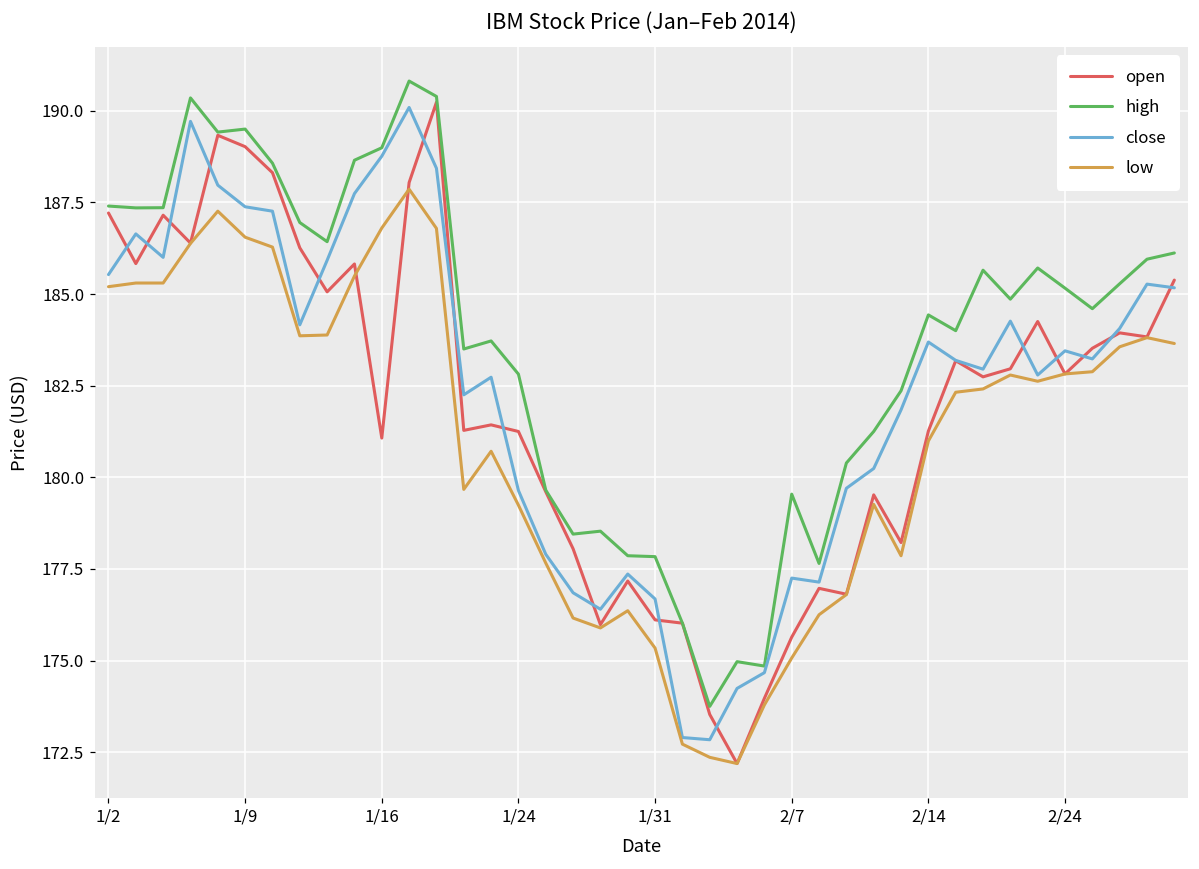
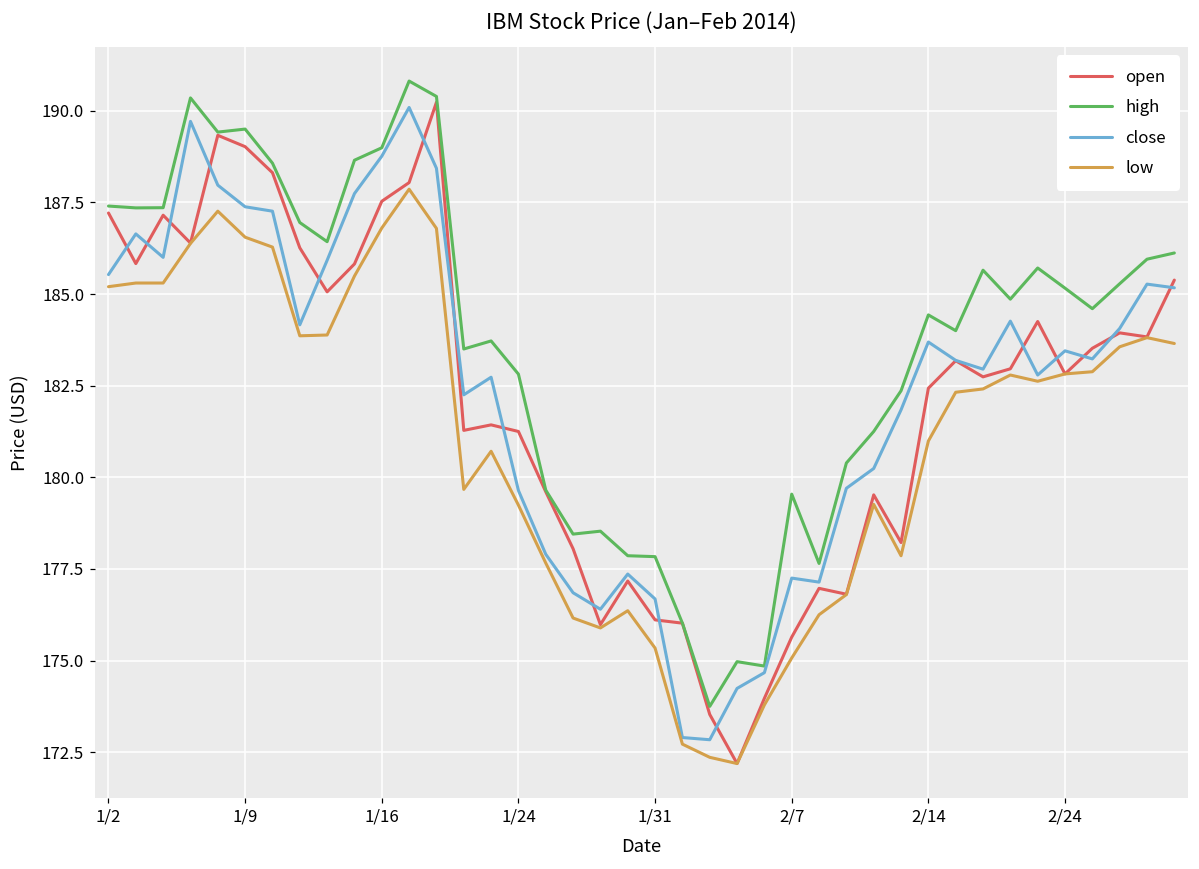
  {
    "open": {
      "1/2": 187.2,
      "1/9": 189.0,
-     "1/16": 181.1,
+     "1/16": 187.5,
      "1/24": 181.3,
      "1/31": 176.1,
      "2/7": 175.6,
-     "2/14": 181.3
+     "2/14": 182.4
    },
    "high": {
      "1/2": 187.4,
      "1/9": 189.5,
      "1/16": 189.0,
      "1/24": 182.8,
      "1/31": 177.8,
      "2/7": 179.5,
      "2/14": 184.4,
      "2/24": 185.2
    },
    "close": {
      "1/2": 185.5,
      "1/9": 187.4,
      "1/16": 188.8,
      "1/24": 179.6,
      "1/31": 176.7,
      "2/7": 177.3,
      "2/14": 183.7,
      "2/24": 183.5
    },
    "low": {
      "1/2": 185.2,
      "1/9": 186.6,
      "1/16": 186.8,
      "1/24": 179.2,
      "1/31": 175.3,
      "2/7": 175.1,
      "2/14": 181.0
    }
  }
